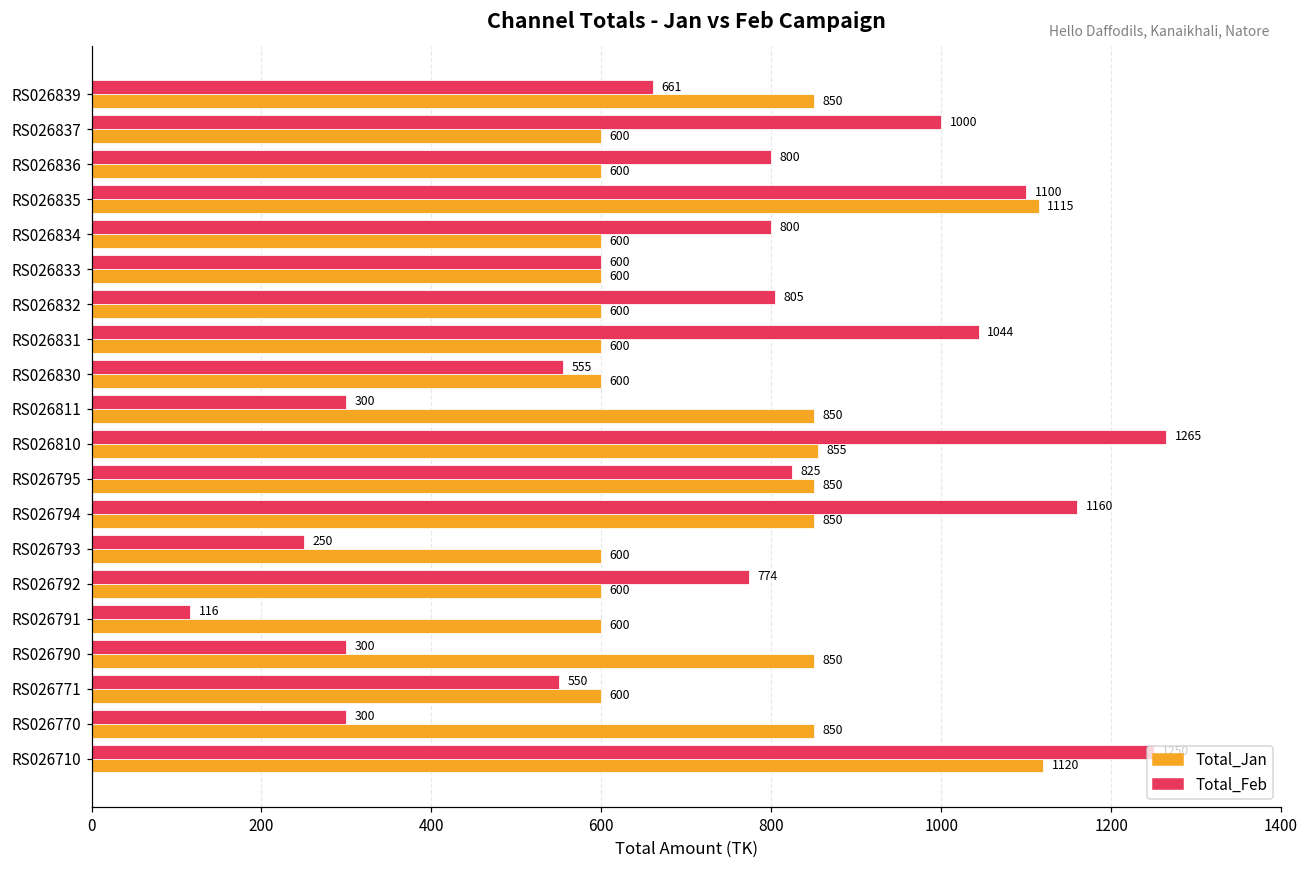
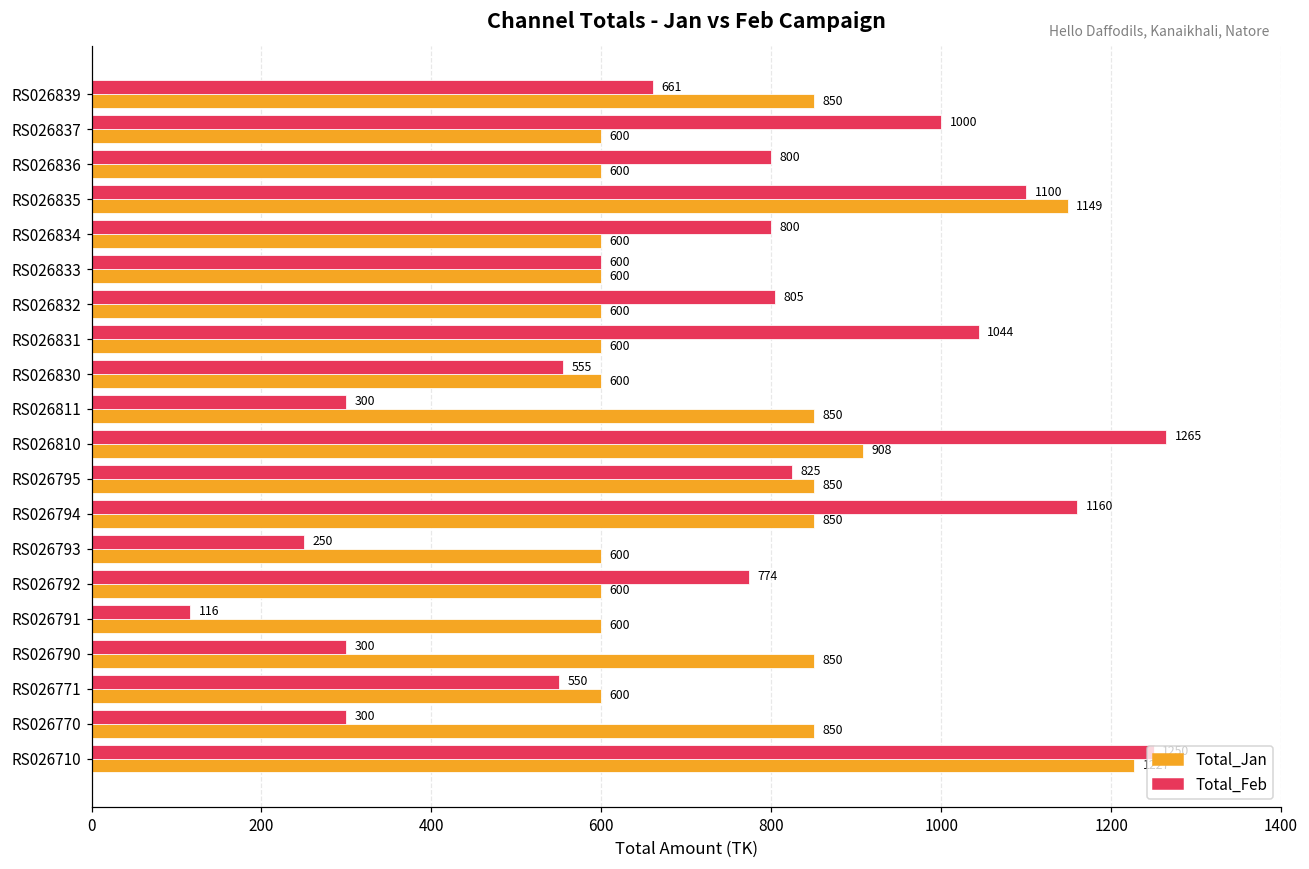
  {
    "Total_Jan": {
      "RS026839": 850,
      "RS026837": 600,
      "RS026836": 600,
-     "RS026835": 1115,
+     "RS026835": 1149,
      "RS026834": 600,
      "RS026833": 600,
      "RS026832": 600,
      "RS026831": 600,
      "RS026830": 600,
      "RS026811": 850,
-     "RS026810": 855,
+     "RS026810": 908,
      "RS026795": 850,
      "RS026794": 850,
      "RS026793": 600,
      "RS026792": 600,
      "RS026791": 600,
      "RS026790": 850,
      "RS026771": 600,
      "RS026770": 850,
-     "RS026710": 1120
+     "RS026710": 1230
    },
    "Total_Feb": {
      "RS026839": 661,
      "RS026837": 1000,
      "RS026836": 800,
      "RS026835": 1100,
      "RS026834": 800,
      "RS026833": 600,
      "RS026832": 805,
      "RS026831": 1044,
      "RS026830": 555,
      "RS026811": 300,
      "RS026810": 1265,
      "RS026795": 825,
      "RS026794": 1160,
      "RS026793": 250,
      "RS026792": 774,
      "RS026791": 116,
      "RS026790": 300,
      "RS026771": 550,
      "RS026770": 300
    }
  }
